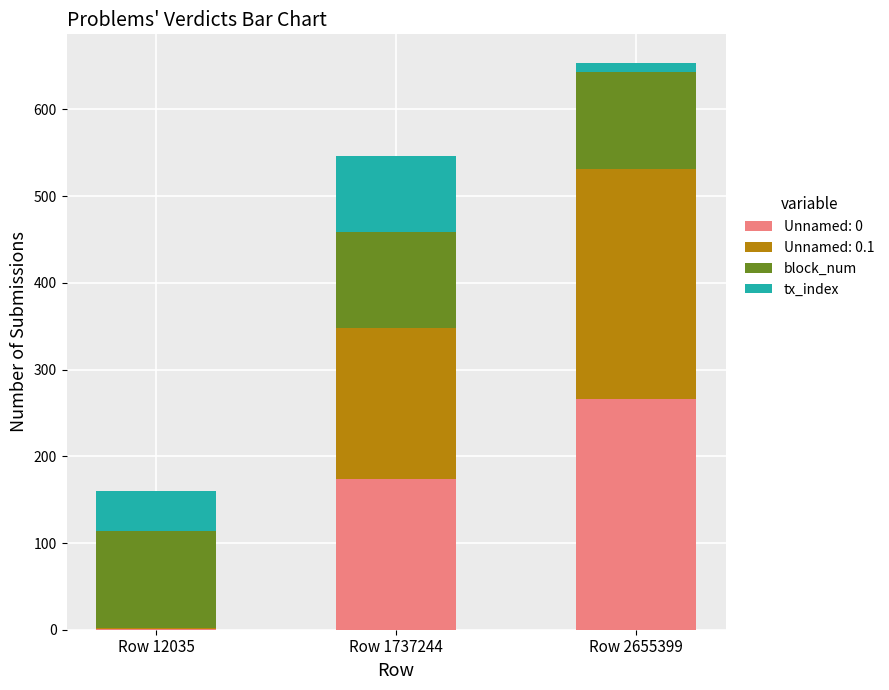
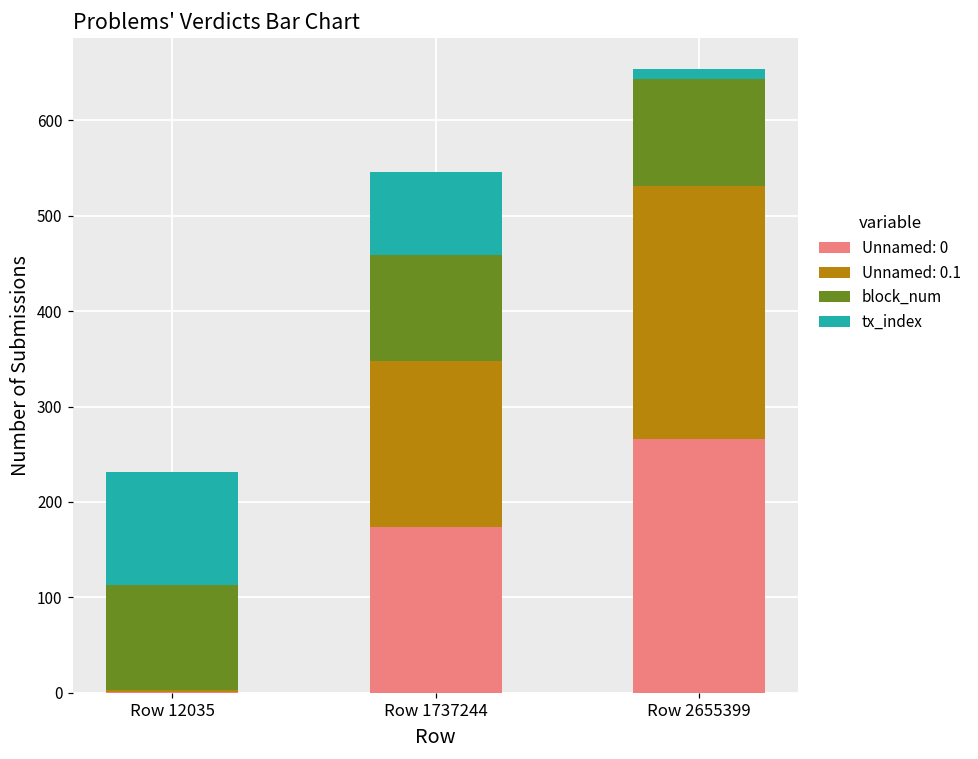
  {
    "Unnamed: 0": {
      "Row 1737244": 170,
      "Row 2655399": 270
    },
    "Unnamed: 0.1": {
      "Row 1737244": 170,
      "Row 2655399": 270
    },
    "block_num": {
      "Row 12035": 110,
      "Row 1737244": 110,
      "Row 2655399": 110
    },
    "tx_index": {
-     "Row 12035": 50,
+     "Row 12035": 120,
      "Row 1737244": 90,
      "Row 2655399": 10
    }
  }
